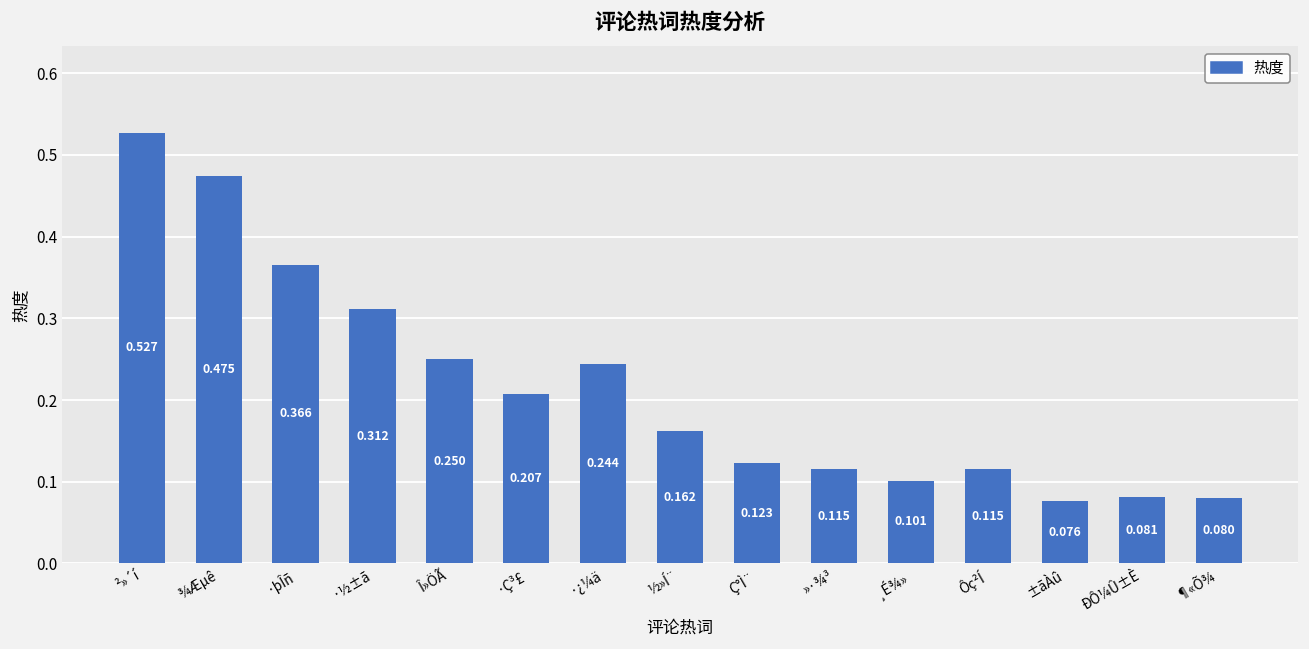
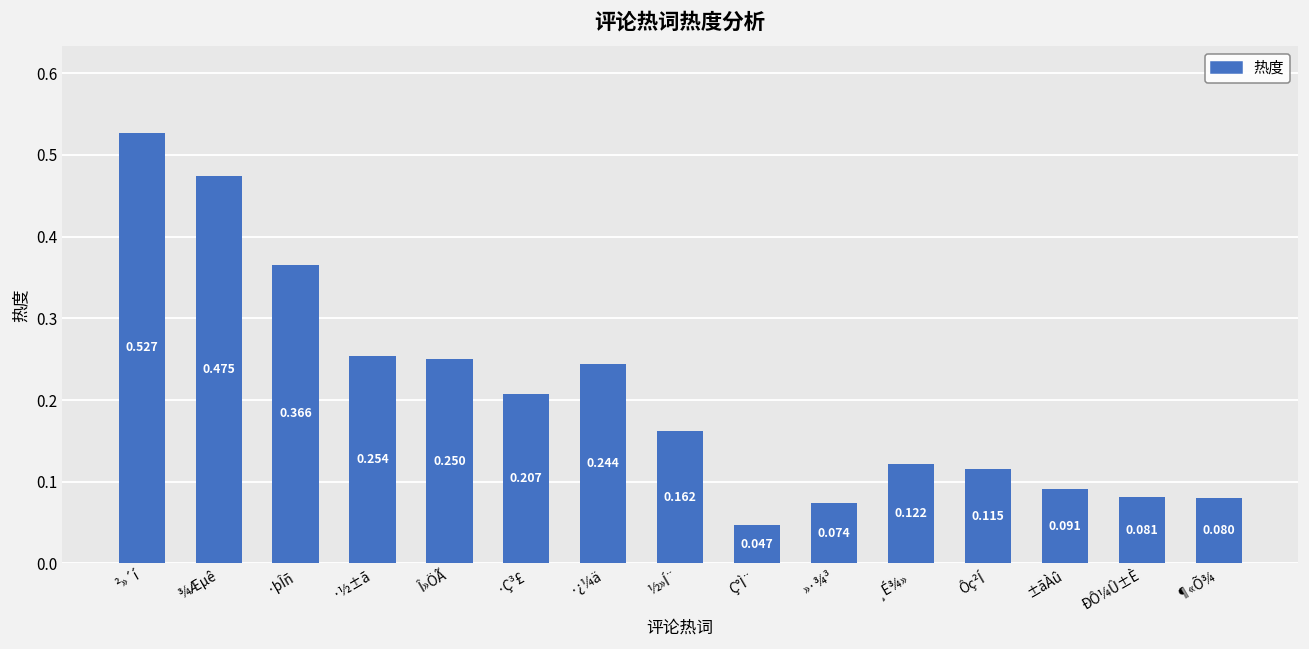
  {
    "²»´í": 0.527,
    "¾Æµê": 0.475,
    "·þÎñ": 0.366,
-   "·½±ã": 0.312,
+   "·½±ã": 0.254,
    "Î»ÖÃ": 0.250,
    "·Ç³£": 0.207,
    "·¿¼ä": 0.244,
    "½»Í¨": 0.162,
-   "Ç°Ì¨": 0.123,
-   "»·¾³": 0.115,
-   "¸É¾»": 0.101,
+   "Ç°Ì¨": 0.047,
+   "»·¾³": 0.074,
+   "¸É¾»": 0.122,
    "Ôç²Í": 0.115,
-   "±ãÀû": 0.076,
+   "±ãÀû": 0.091,
    "ÐÔ¼Û±È": 0.081,
    "¶«Õ¾": 0.080
  }
